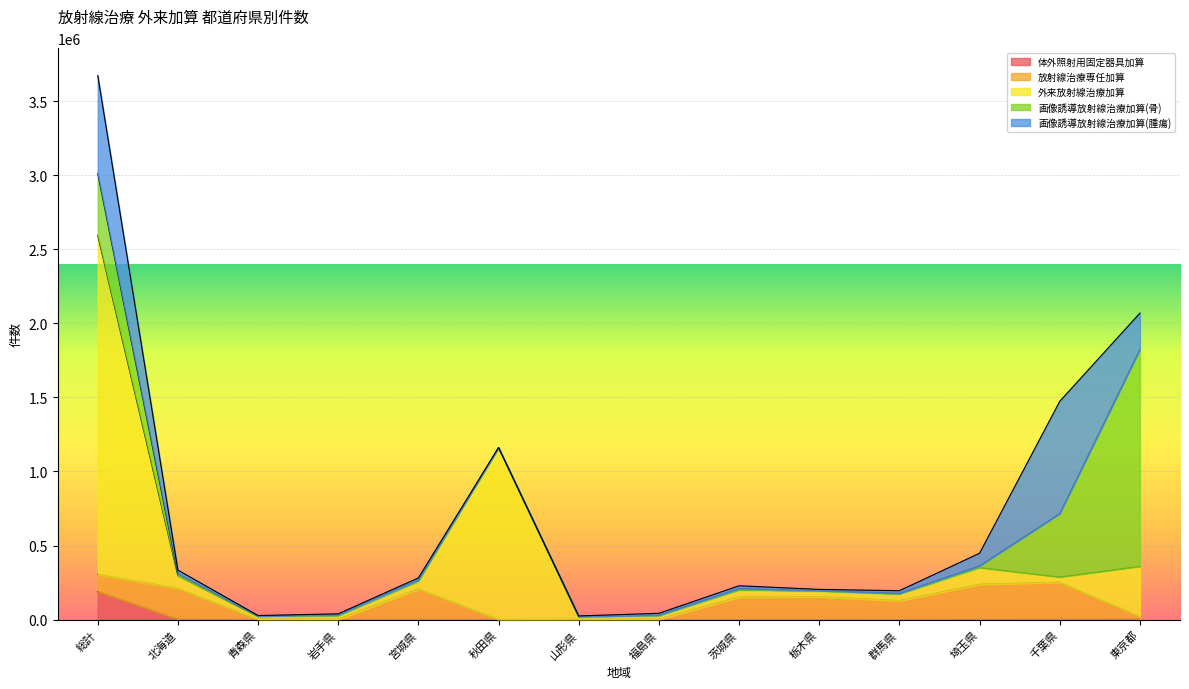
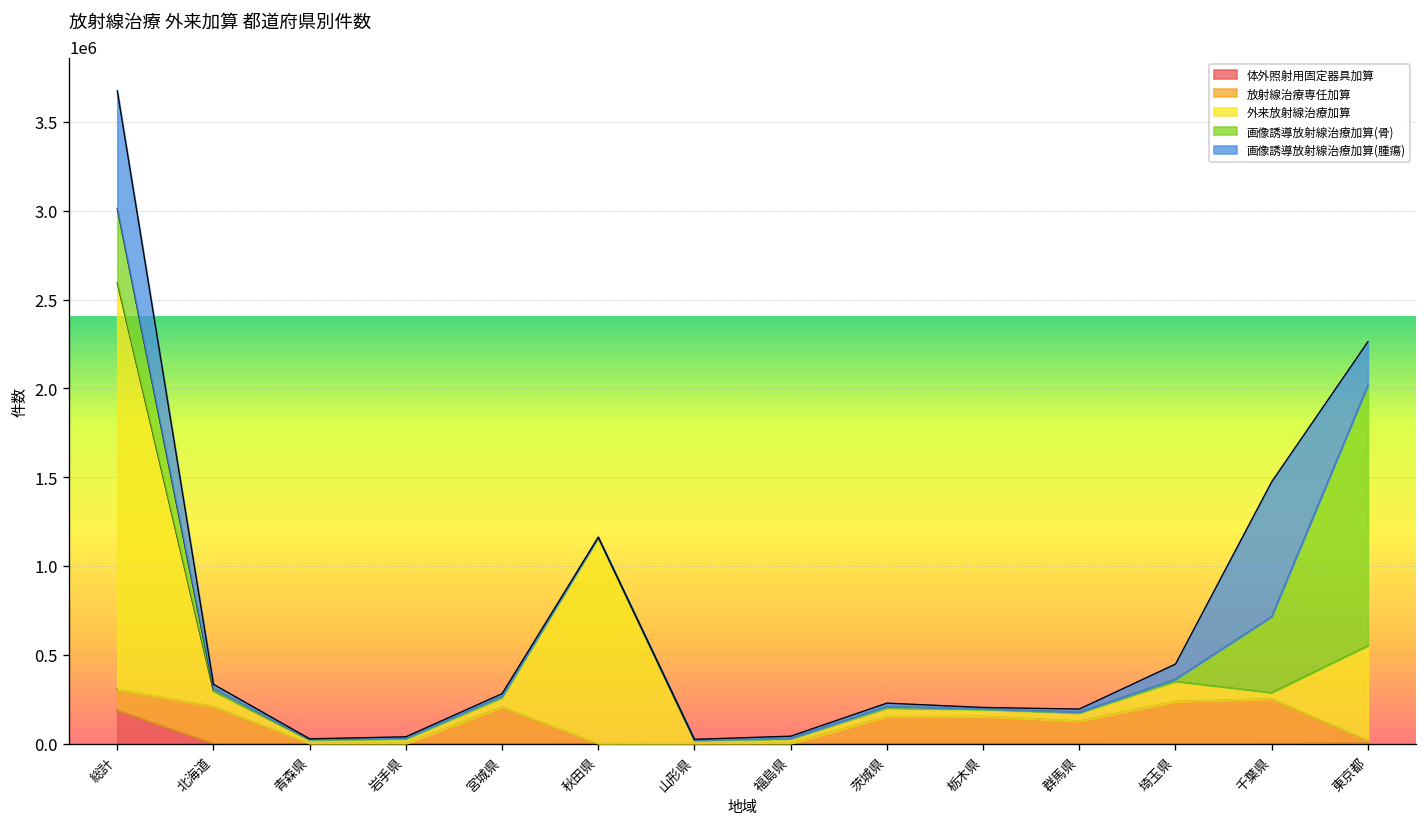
  {
    "体外照射用固定器具加算": {
      "総計": 190000,
      "北海道": 0,
      "宮城県": 0,
      "茨城県": 0,
      "栃木県": 0,
      "群馬県": 0,
      "埼玉県": 0,
      "千葉県": 0,
      "東京都": 0
    },
    "放射線治療専任加算": {
      "総計": 120000,
      "北海道": 210000,
      "宮城県": 210000,
      "茨城県": 150000,
      "栃木県": 150000,
      "群馬県": 130000,
      "埼玉県": 240000,
      "千葉県": 250000,
      "東京都": 20000
    },
    "外来放射線治療加算": {
      "総計": 2290000,
      "千葉県": 30000,
-     "東京都": 340000
+     "東京都": 530000
    },
    "画像誘導放射線治療加算(骨)": {
      "総計": 420000,
      "千葉県": 430000,
      "東京都": 1470000
    },
    "画像誘導放射線治療加算(腫瘍)": {
      "総計": 660000,
      "北海道": 20000,
      "茨城県": 20000,
      "群馬県": 20000,
      "埼玉県": 90000,
      "千葉県": 760000,
      "東京都": 250000
    }
  }
